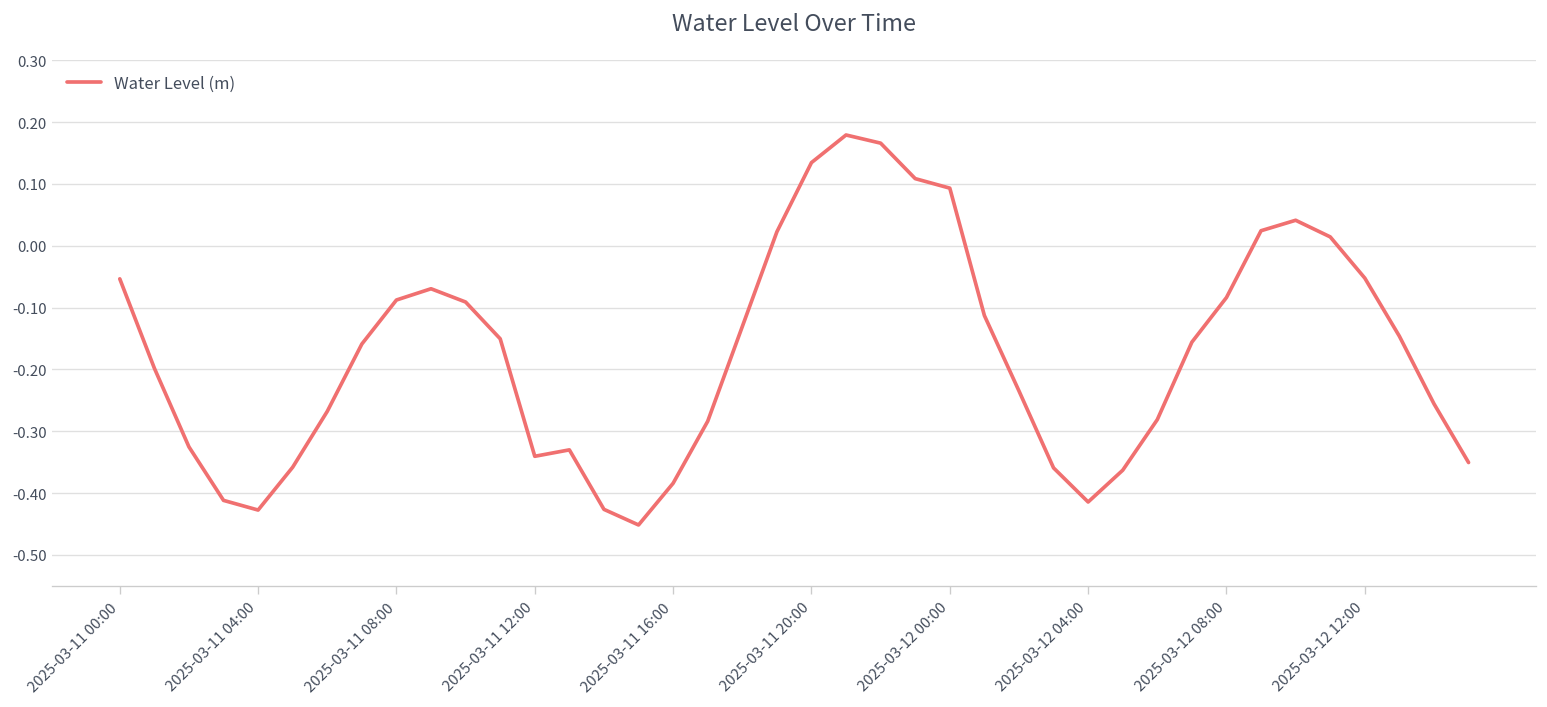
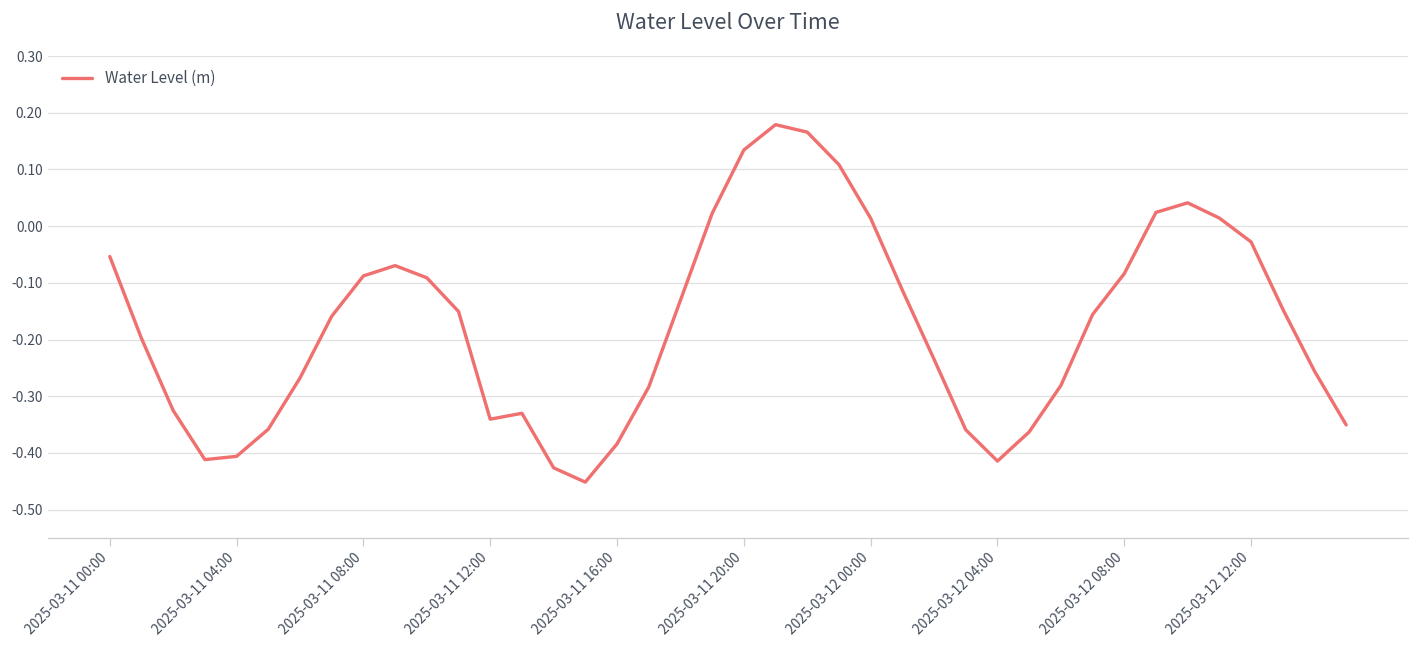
  {
    "2025-03-11 00:00": -0.05,
-   "2025-03-11 04:00": -0.43,
+   "2025-03-11 04:00": -0.41,
    "2025-03-11 08:00": -0.09,
    "2025-03-11 12:00": -0.34,
    "2025-03-11 16:00": -0.38,
    "2025-03-11 20:00": 0.13,
-   "2025-03-12 00:00": 0.09,
+   "2025-03-12 00:00": 0.01,
    "2025-03-12 04:00": -0.41,
    "2025-03-12 08:00": -0.08,
-   "2025-03-12 12:00": -0.05
+   "2025-03-12 12:00": -0.03
  }
